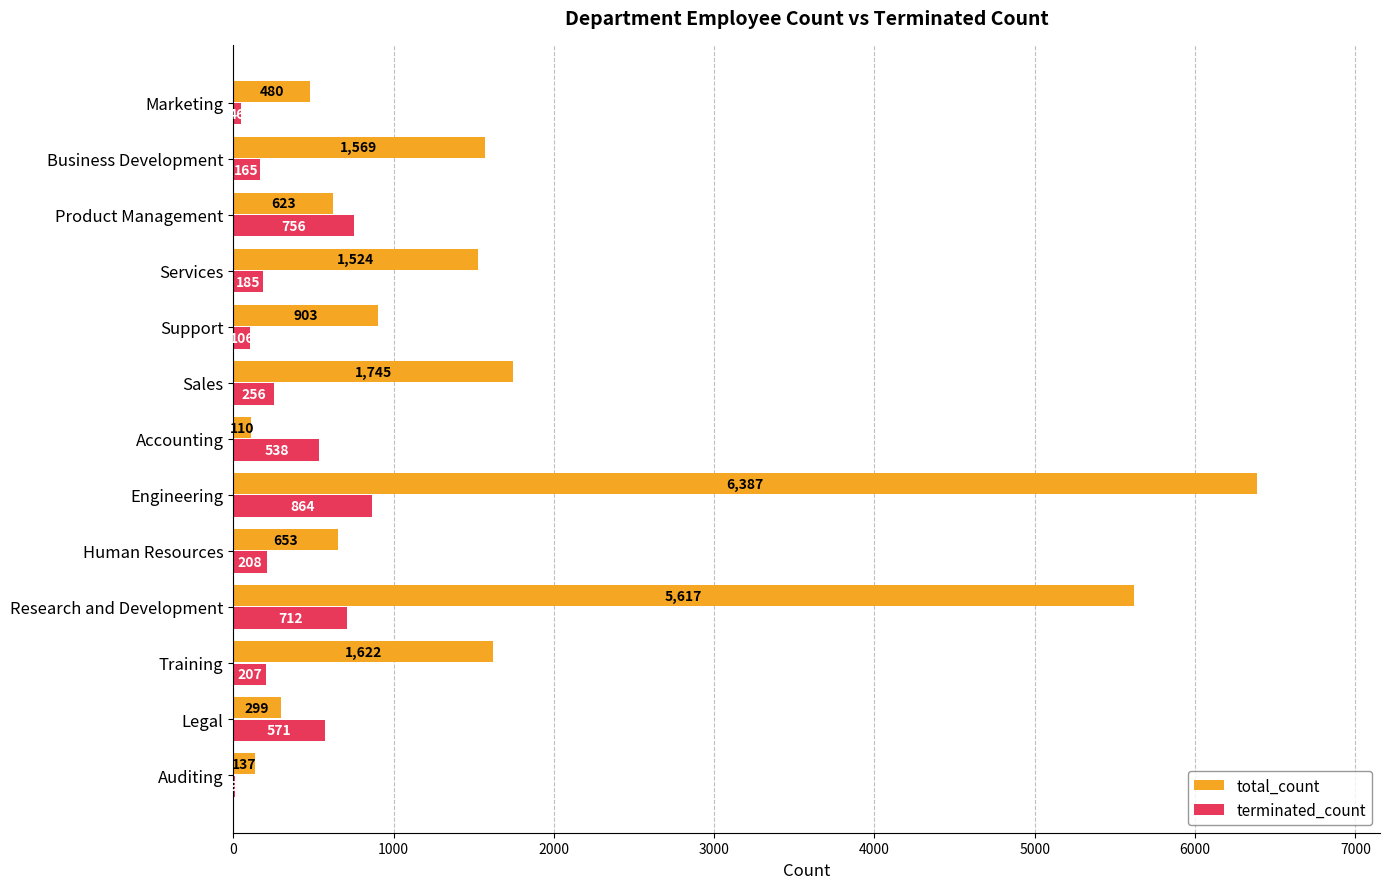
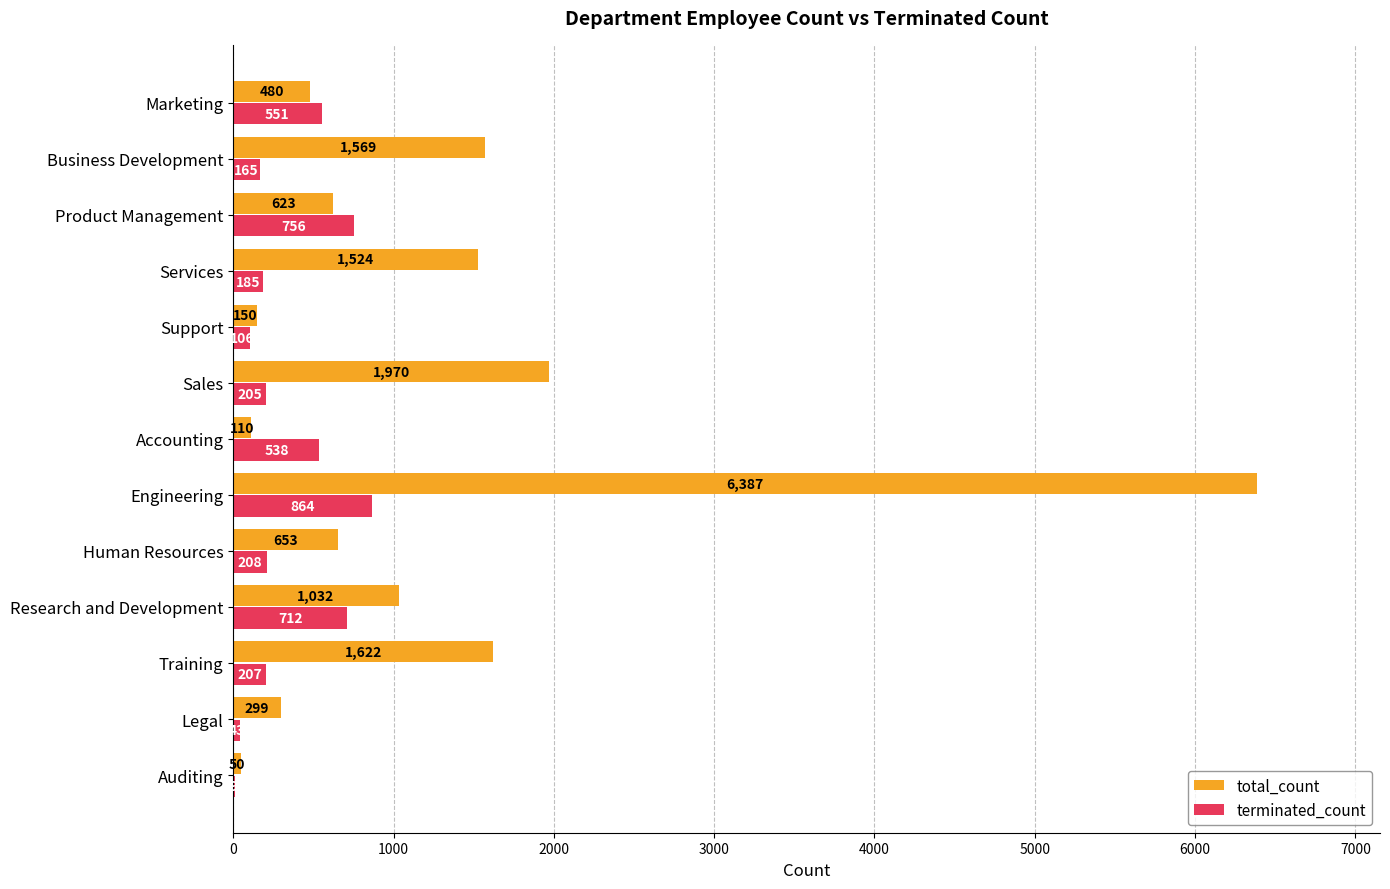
  {
    "total_count": {
      "Marketing": "480",
      "Business Development": "1,569",
      "Product Management": "623",
      "Services": "1,524",
-     "Support": "903",
-     "Sales": "1,745",
+     "Support": "150",
+     "Sales": "1,970",
      "Accounting": "110",
      "Engineering": "6,387",
      "Human Resources": "653",
-     "Research and Development": "5,617",
+     "Research and Development": "1,032",
      "Training": "1,622",
      "Legal": "299",
-     "Auditing": "137"
+     "Auditing": "50"
    },
    "terminated_count": {
-     "Marketing": "50",
+     "Marketing": "550",
      "Business Development": "165",
      "Product Management": "756",
      "Services": "185",
      "Support": "106",
-     "Sales": "256",
+     "Sales": "205",
      "Accounting": "538",
      "Engineering": "864",
      "Human Resources": "208",
      "Research and Development": "712",
      "Training": "207",
-     "Legal": "570"
+     "Legal": "40"
    }
  }
